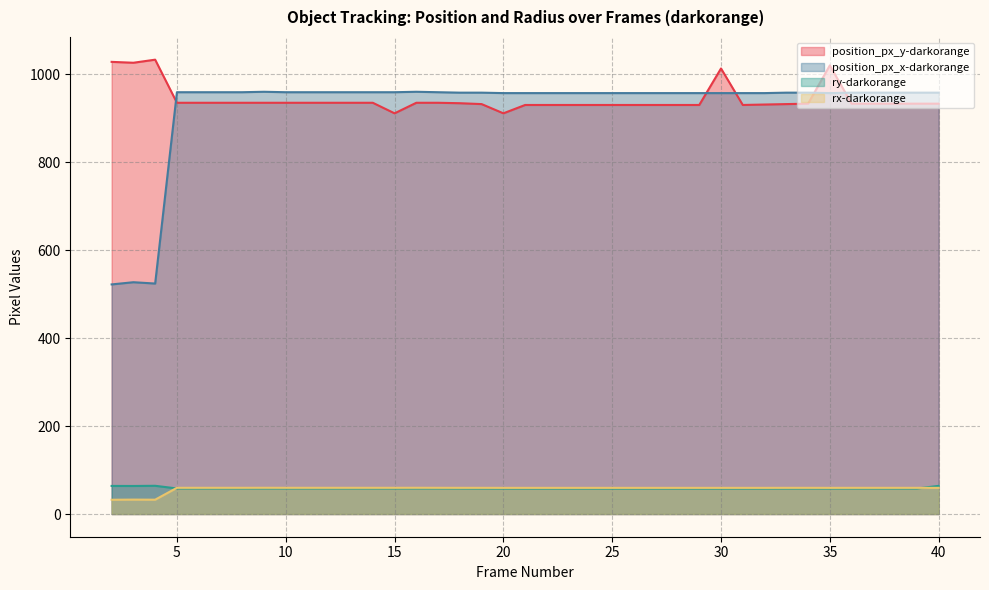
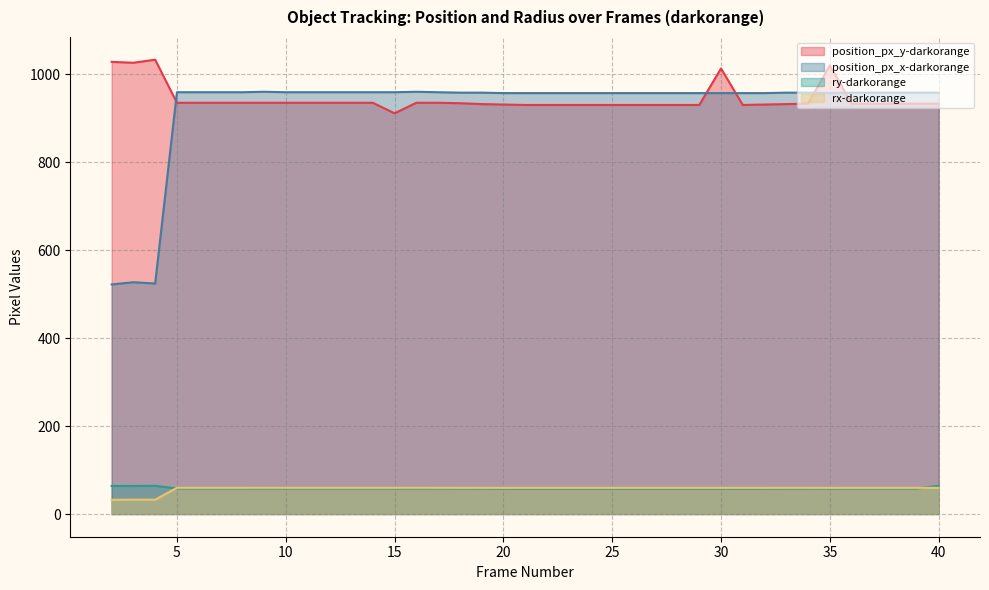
  {
    "position_px_y-darkorange": {
      "5": 940,
      "10": 940,
      "15": 910,
-     "20": 910,
+     "20": 930,
      "25": 930,
      "30": 1010
    }
  }
